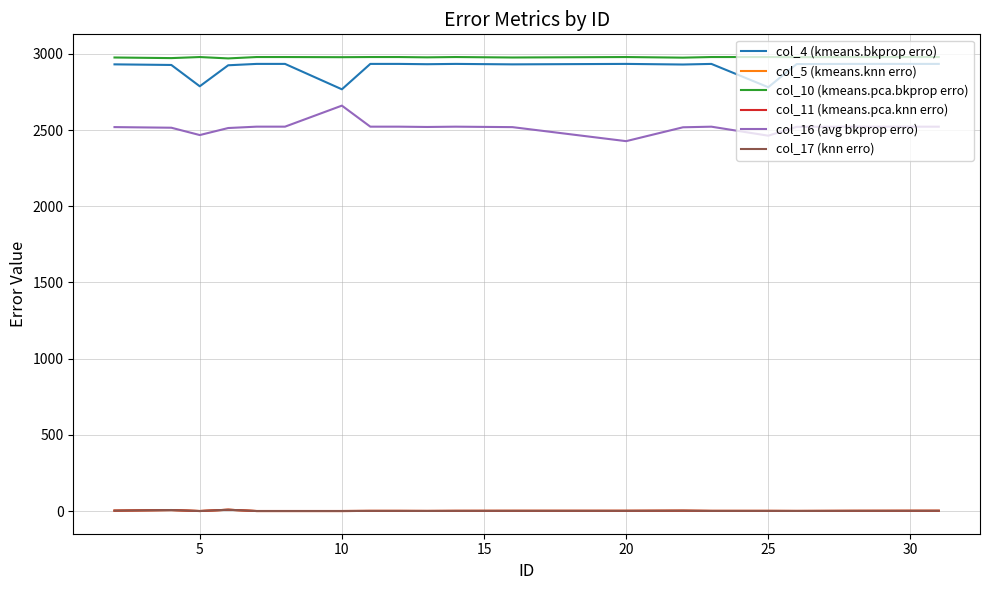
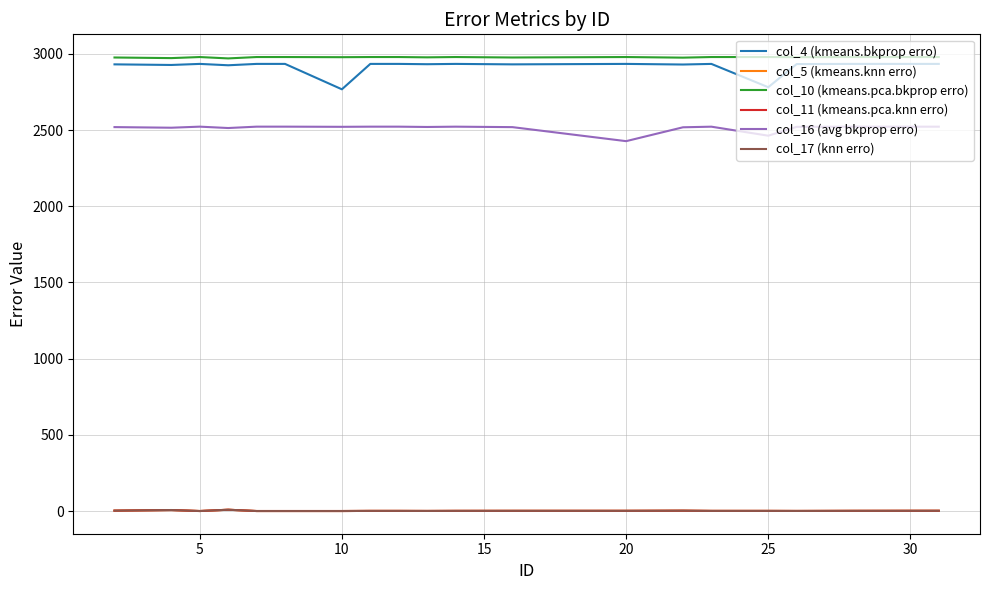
  {
    "col_4 (kmeans.bkprop erro)": {
-     "5": 2790,
+     "5": 2930,
      "10": 2770,
      "20": 2930
    },
    "col_17 (knn erro)": {
      "5": 0,
      "10": 0,
      "20": 0,
      "25": 0
    },
    "col_10 (kmeans.pca.bkprop erro)": {
      "5": 2980,
      "10": 2980,
      "20": 2980
    },
    "col_16 (avg bkprop erro)": {
-     "5": 2470,
-     "10": 2660,
+     "5": 2520,
+     "10": 2520,
      "20": 2430
    }
  }
